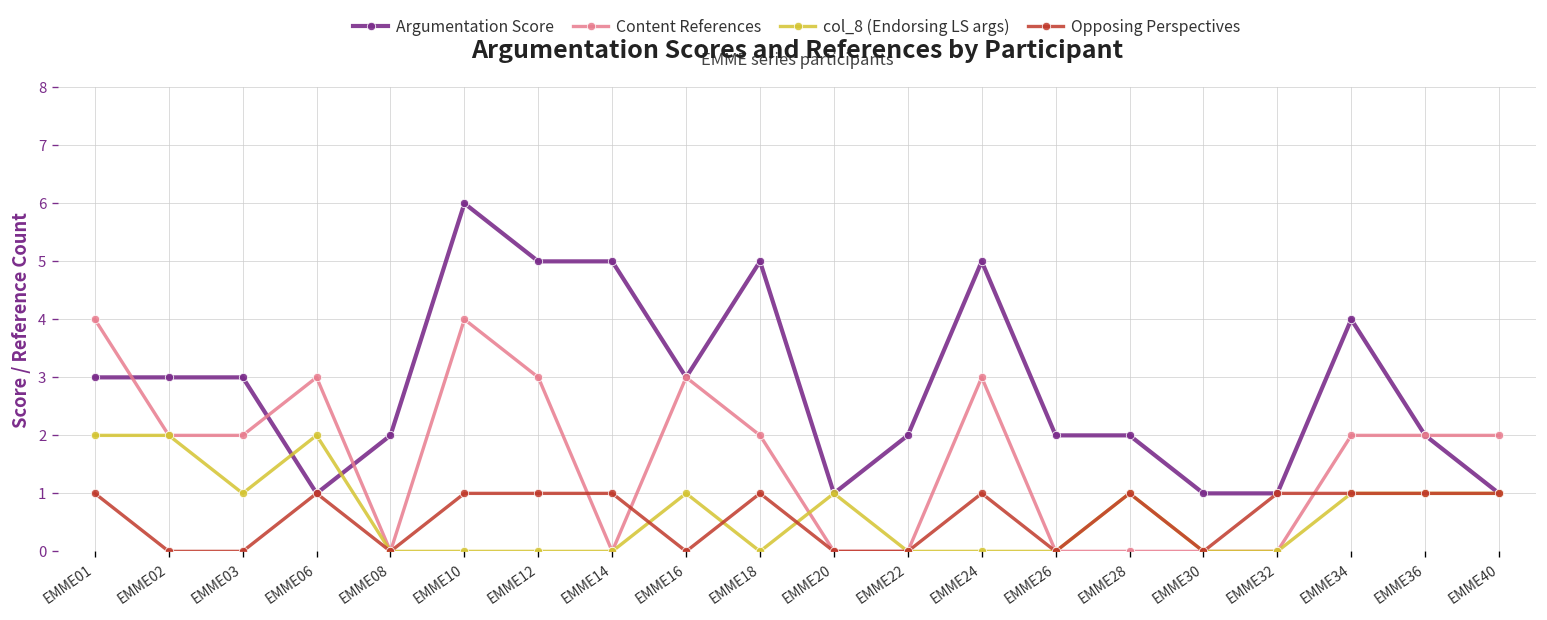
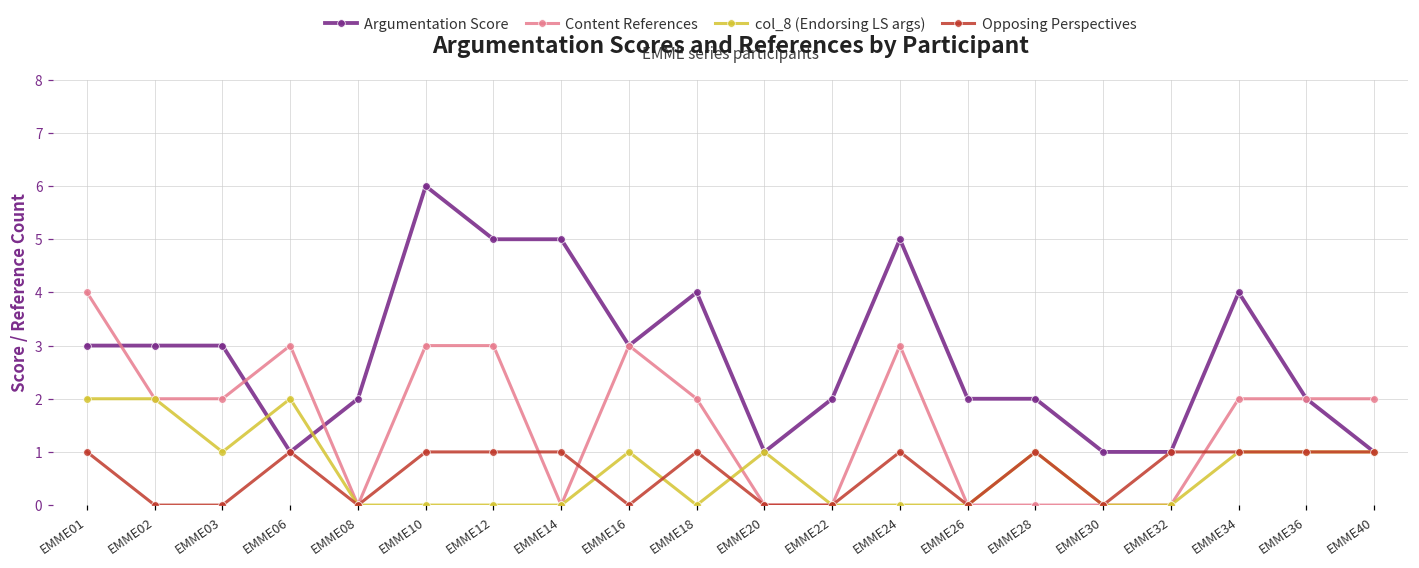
  {
    "Argumentation Score": {
      "EMME01": 3,
      "EMME02": 3,
      "EMME03": 3,
      "EMME08": 2,
      "EMME10": 6,
      "EMME12": 5,
      "EMME14": 5,
-     "EMME18": 5,
+     "EMME18": 4,
      "EMME22": 2,
      "EMME24": 5,
      "EMME26": 2,
      "EMME28": 2,
      "EMME30": 1,
      "EMME34": 4
    },
    "Content References": {
      "EMME01": 4,
      "EMME03": 2,
      "EMME06": 3,
-     "EMME10": 4,
+     "EMME10": 3,
      "EMME12": 3,
      "EMME18": 2,
      "EMME24": 3,
      "EMME28": 0,
      "EMME34": 2,
      "EMME40": 2
    },
    "col_8 (Endorsing LS args)": {
      "EMME01": 2,
      "EMME03": 1,
      "EMME06": 2,
      "EMME10": 0,
      "EMME12": 0,
      "EMME16": 1,
      "EMME18": 0,
      "EMME24": 0
    },
    "Opposing Perspectives": {
      "EMME01": 1,
      "EMME02": 0,
      "EMME03": 0,
      "EMME10": 1,
      "EMME12": 1,
      "EMME14": 1,
      "EMME16": 0,
      "EMME18": 1,
      "EMME24": 1
    }
  }
